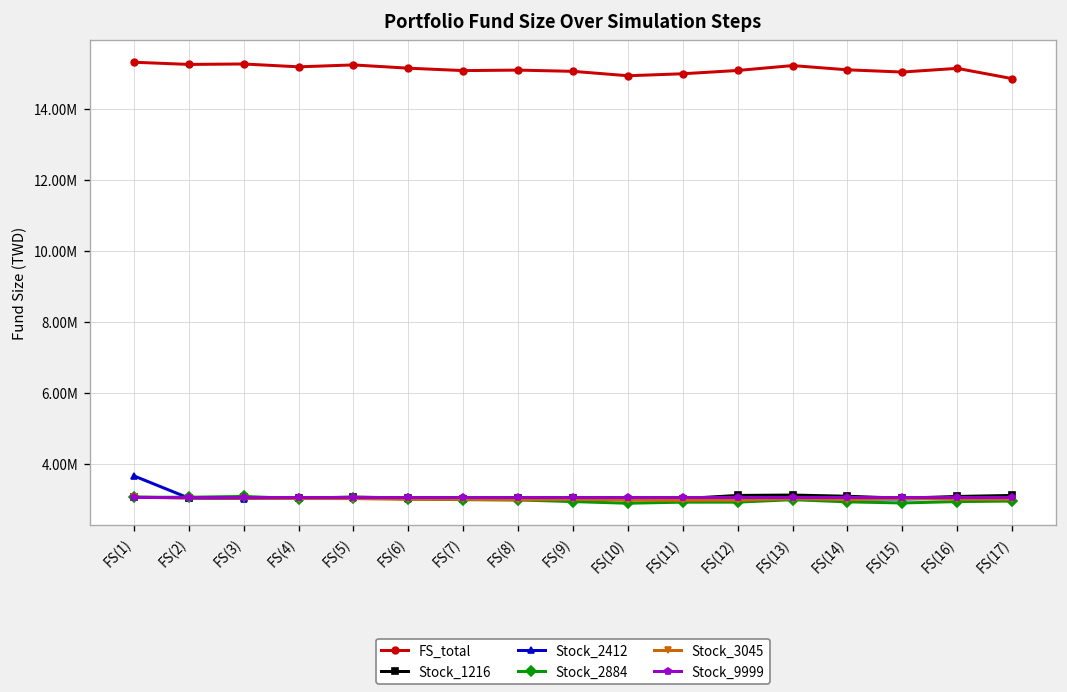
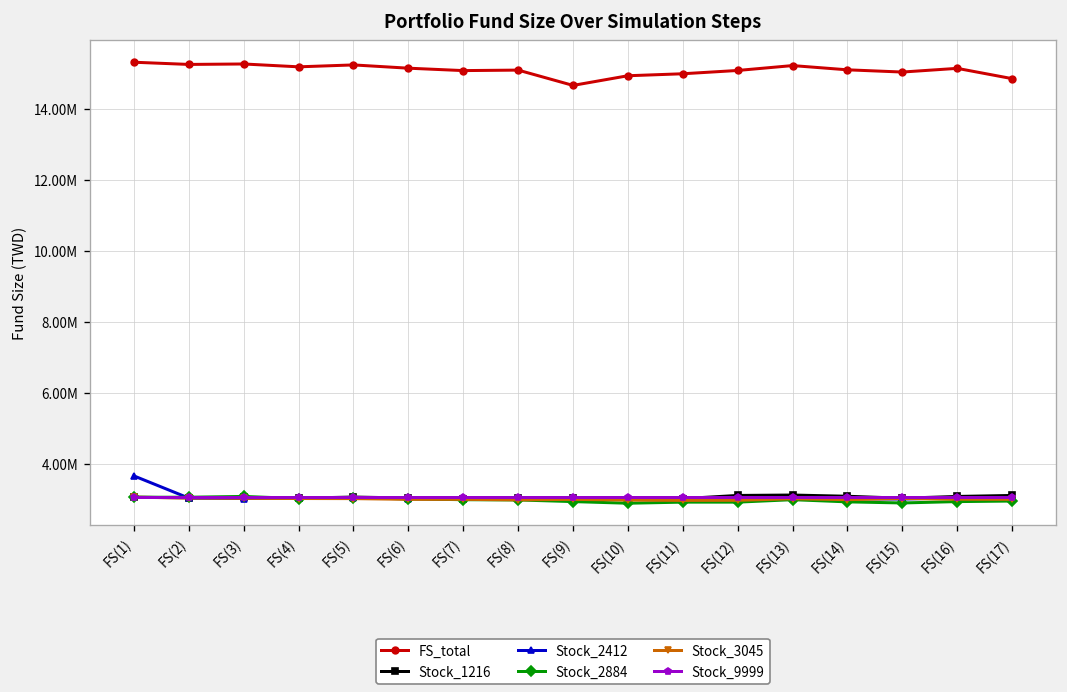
  {
    "FS_total": {
      "FS(1)": 15300000,
      "FS(2)": 15300000,
      "FS(3)": 15300000,
      "FS(4)": 15200000,
      "FS(5)": 15200000,
      "FS(6)": 15200000,
      "FS(7)": 15100000,
      "FS(8)": 15100000,
-     "FS(9)": 15100000,
+     "FS(9)": 14700000,
      "FS(10)": 14900000,
      "FS(11)": 15000000,
      "FS(12)": 15100000,
      "FS(13)": 15200000,
      "FS(14)": 15100000,
      "FS(15)": 15000000,
      "FS(16)": 15200000,
      "FS(17)": 14900000
    },
    "Stock_2412": {
      "FS(1)": 3700000
    },
    "Stock_2884": {
      "FS(10)": 2900000,
      "FS(15)": 2900000
    }
  }
